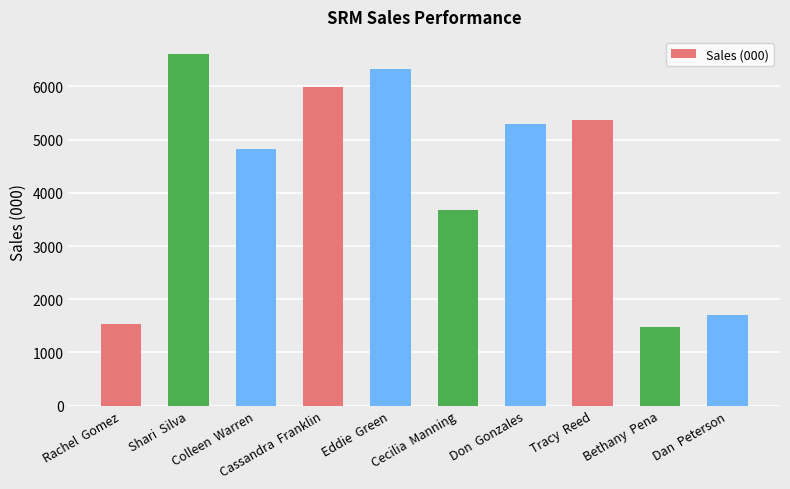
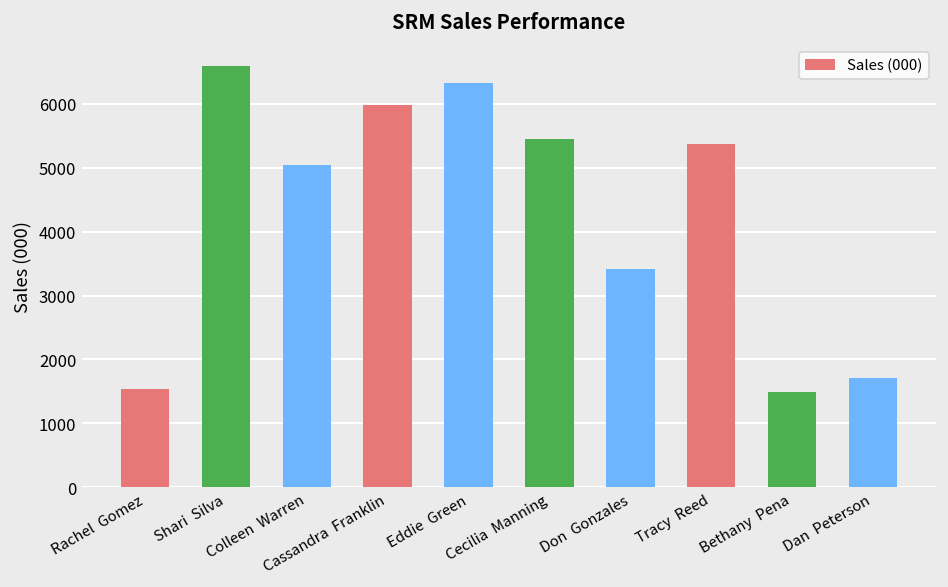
  {
    "Rachel Gomez": 1500,
    "Shari Silva": 6600,
-   "Colleen Warren": 4800,
+   "Colleen Warren": 5000,
    "Cassandra Franklin": 6000,
    "Eddie Green": 6300,
-   "Cecilia Manning": 3700,
-   "Don Gonzales": 5300,
+   "Cecilia Manning": 5400,
+   "Don Gonzales": 3400,
    "Tracy Reed": 5400,
    "Bethany Pena": 1500,
    "Dan Peterson": 1700
  }
